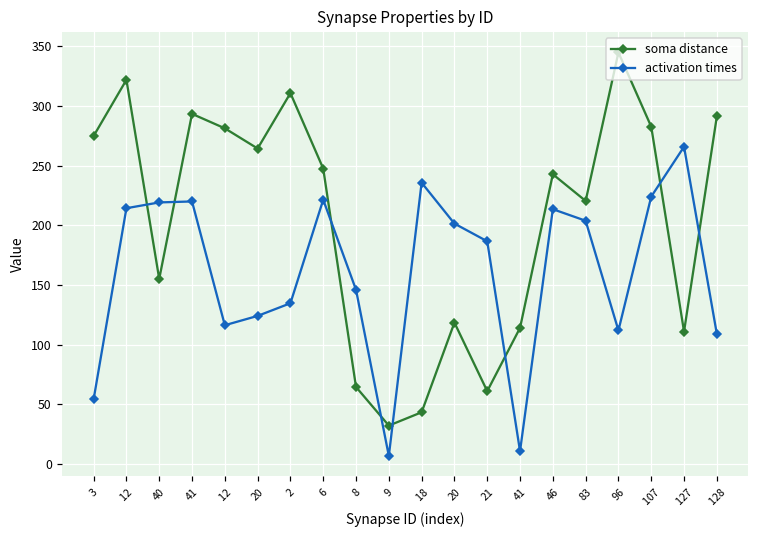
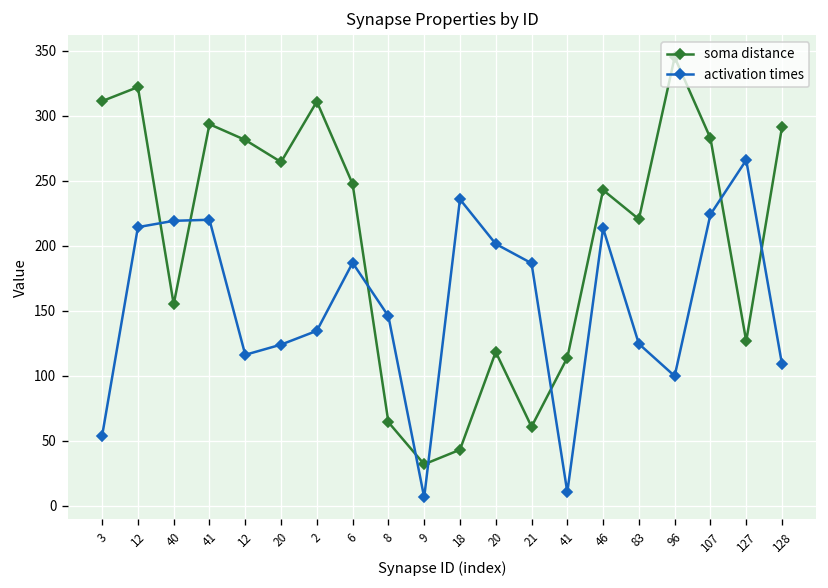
  {
    "soma distance": {
-     "3": 275,
+     "3": 311,
      "40": 155,
      "2": 311,
      "6": 248,
      "8": 64,
      "9": 32,
      "18": 43,
      "21": 61,
      "46": 243,
      "83": 220,
      "107": 283,
-     "127": 111,
+     "127": 127,
      "128": 291
    },
    "activation times": {
      "3": 54,
      "40": 219,
      "2": 135,
-     "6": 221,
+     "6": 187,
      "8": 146,
      "9": 7,
      "18": 236,
      "21": 187,
      "46": 214,
-     "83": 204,
-     "96": 112,
+     "83": 125,
+     "96": 100,
      "107": 224,
      "127": 266,
      "128": 109
    }
  }
